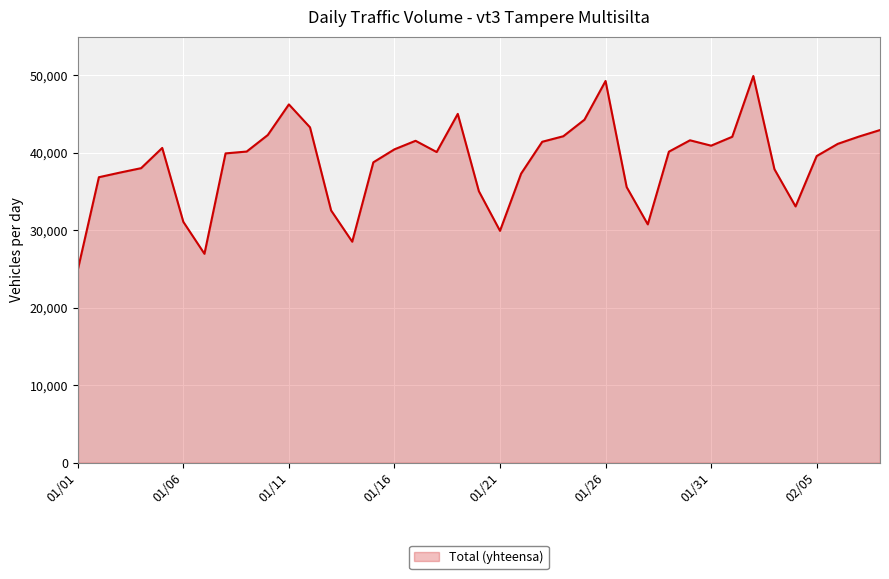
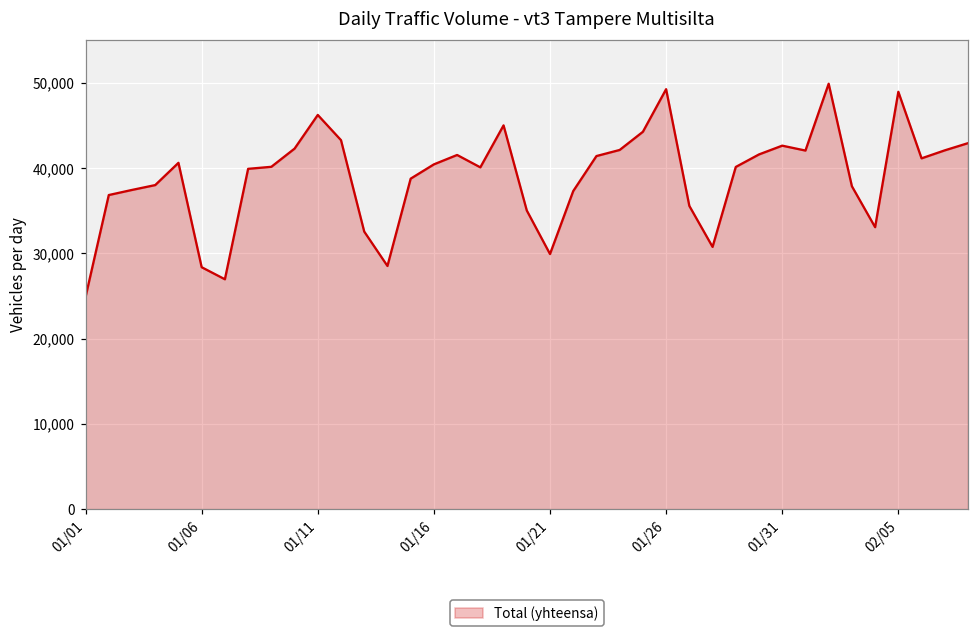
  {
    "01/01": "25,000",
-   "01/06": "31,000",
+   "01/06": "28,000",
    "01/11": "46,000",
    "01/16": "40,000",
    "01/21": "30,000",
    "01/26": "49,000",
-   "01/31": "41,000",
-   "02/05": "40,000"
+   "01/31": "43,000",
+   "02/05": "49,000"
  }
